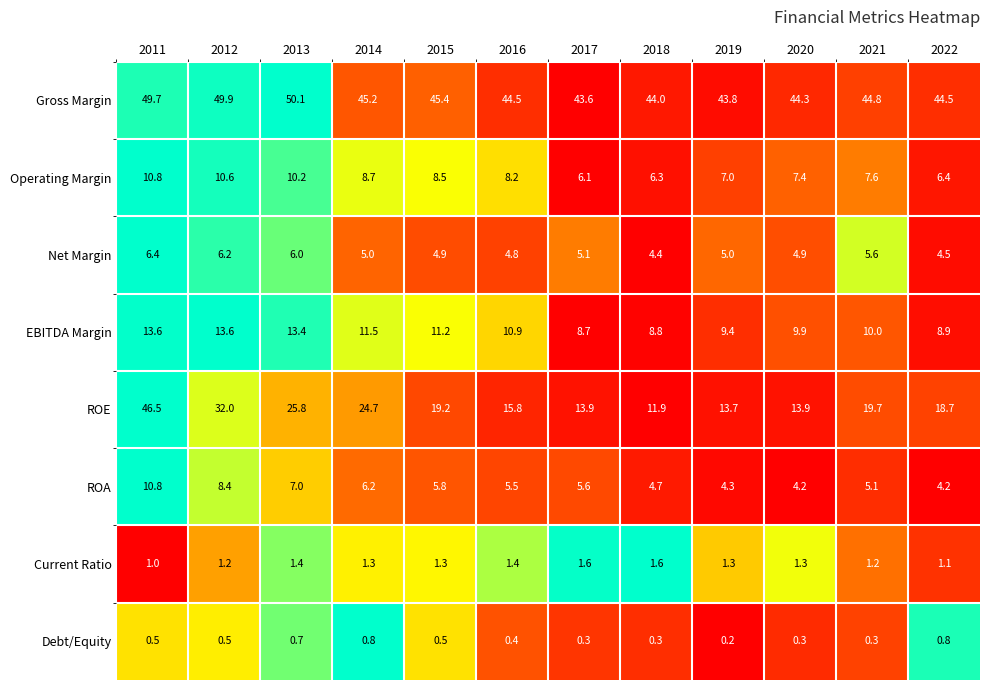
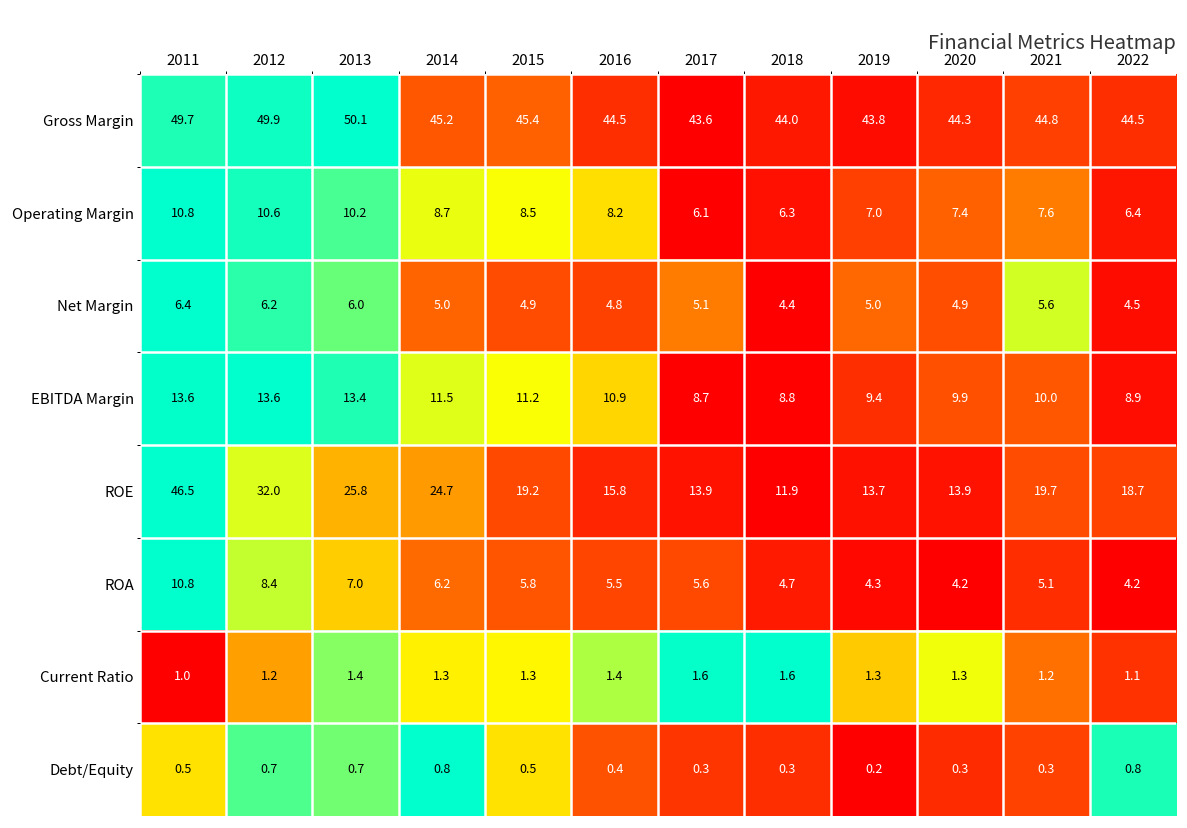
  {
    "Gross Margin": {
      "2011": 49.7,
      "2012": 49.9,
      "2013": 50.1,
      "2014": 45.2,
      "2015": 45.4,
      "2016": 44.5,
      "2017": 43.6,
      "2018": 44.0,
      "2019": 43.8,
      "2020": 44.3,
      "2021": 44.8,
      "2022": 44.5
    },
    "Operating Margin": {
      "2011": 10.8,
      "2012": 10.6,
      "2013": 10.2,
      "2014": 8.7,
      "2015": 8.5,
      "2016": 8.2,
      "2017": 6.1,
      "2018": 6.3,
      "2019": 7.0,
      "2020": 7.4,
      "2021": 7.6,
      "2022": 6.4
    },
    "Net Margin": {
      "2011": 6.4,
      "2012": 6.2,
      "2013": 6.0,
      "2014": 5.0,
      "2015": 4.9,
      "2016": 4.8,
      "2017": 5.1,
      "2018": 4.4,
      "2019": 5.0,
      "2020": 4.9,
      "2021": 5.6,
      "2022": 4.5
    },
    "EBITDA Margin": {
      "2011": 13.6,
      "2012": 13.6,
      "2013": 13.4,
      "2014": 11.5,
      "2015": 11.2,
      "2016": 10.9,
      "2017": 8.7,
      "2018": 8.8,
      "2019": 9.4,
      "2020": 9.9,
      "2021": 10.0,
      "2022": 8.9
    },
    "ROE": {
      "2011": 46.5,
      "2012": 32.0,
      "2013": 25.8,
      "2014": 24.7,
      "2015": 19.2,
      "2016": 15.8,
      "2017": 13.9,
      "2018": 11.9,
      "2019": 13.7,
      "2020": 13.9,
      "2021": 19.7,
      "2022": 18.7
    },
    "ROA": {
      "2011": 10.8,
      "2012": 8.4,
      "2013": 7.0,
      "2014": 6.2,
      "2015": 5.8,
      "2016": 5.5,
      "2017": 5.6,
      "2018": 4.7,
      "2019": 4.3,
      "2020": 4.2,
      "2021": 5.1,
      "2022": 4.2
    },
    "Current Ratio": {
      "2011": 1.0,
      "2012": 1.2,
      "2013": 1.4,
      "2014": 1.3,
      "2015": 1.3,
      "2016": 1.4,
      "2017": 1.6,
      "2018": 1.6,
      "2019": 1.3,
      "2020": 1.3,
      "2021": 1.2,
      "2022": 1.1
    },
    "Debt/Equity": {
      "2011": 0.5,
-     "2012": 0.5,
+     "2012": 0.7,
      "2013": 0.7,
      "2014": 0.8,
      "2015": 0.5,
      "2016": 0.4,
      "2017": 0.3,
      "2018": 0.3,
      "2019": 0.2,
      "2020": 0.3,
      "2021": 0.3,
      "2022": 0.8
    }
  }
